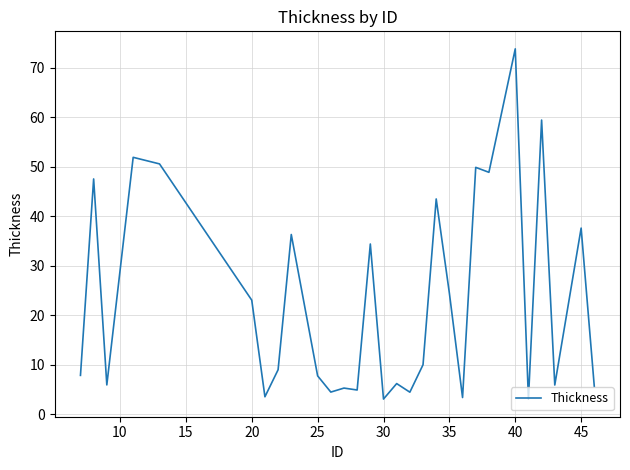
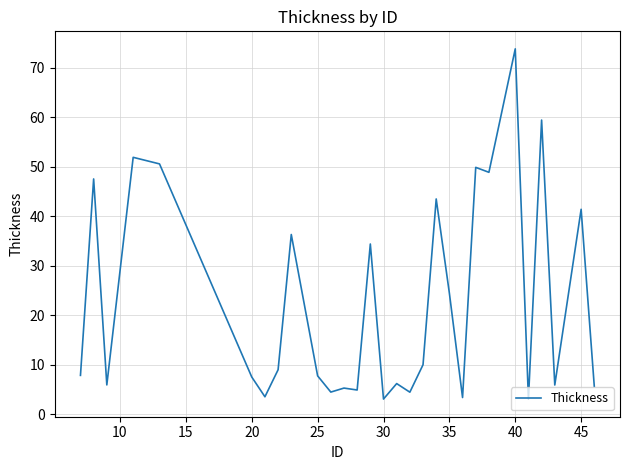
  {
-   "20": 23,
+   "20": 8,
    "25": 8,
    "30": 3,
    "35": 24,
    "40": 74,
-   "45": 38
+   "45": 41
  }
